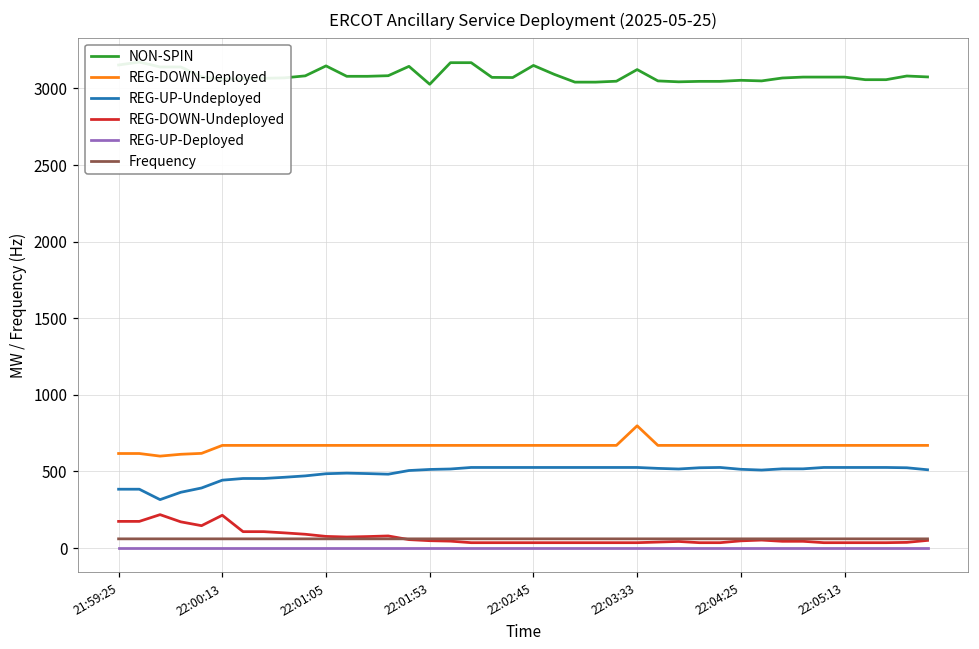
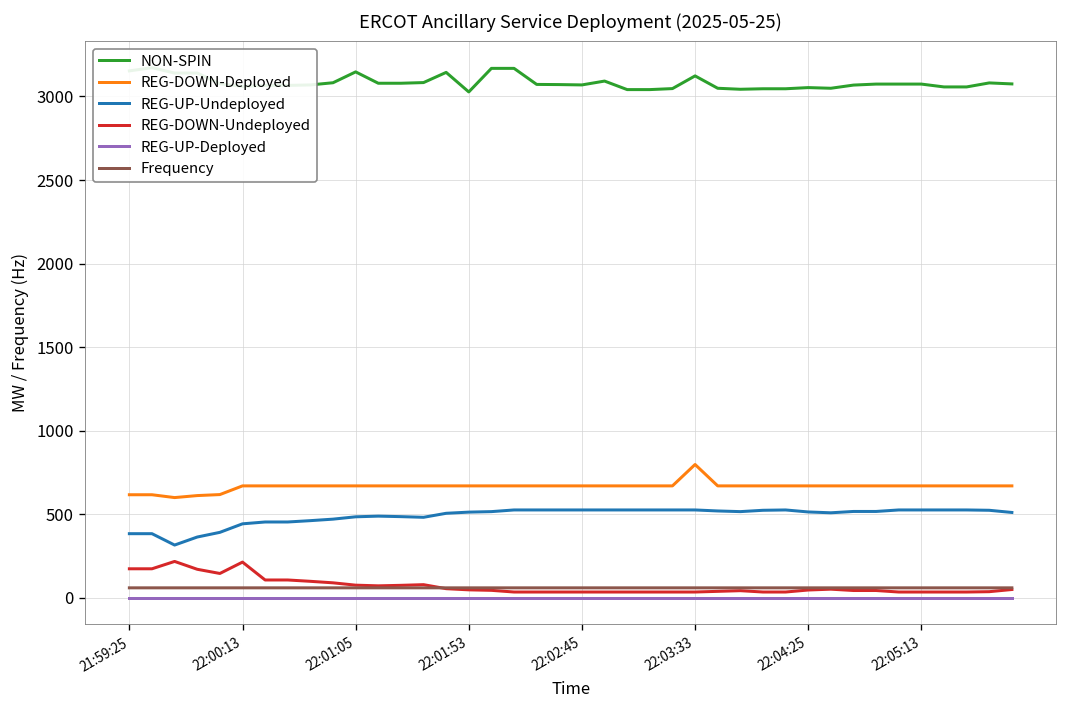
  {
    "NON-SPIN": {
      "22:01:05": 3150,
      "22:01:53": 3030,
-     "22:02:45": 3150,
+     "22:02:45": 3070,
      "22:03:33": 3120,
      "22:04:25": 3050,
      "22:05:13": 3070
    },
    "REG-DOWN-Deployed": {
      "21:59:25": 620,
      "22:00:13": 670,
      "22:01:05": 670,
      "22:01:53": 670,
      "22:02:45": 670,
      "22:03:33": 800,
      "22:04:25": 670,
      "22:05:13": 670
    },
    "REG-UP-Undeployed": {
      "21:59:25": 380,
      "22:00:13": 440,
      "22:01:05": 490,
      "22:01:53": 510,
      "22:02:45": 530,
      "22:03:33": 530,
      "22:04:25": 510,
      "22:05:13": 530
    },
    "REG-DOWN-Undeployed": {
      "21:59:25": 170,
      "22:00:13": 210,
      "22:02:45": 40,
      "22:03:33": 40,
      "22:05:13": 40
    },
    "REG-UP-Deployed": {
      "21:59:25": 0,
      "22:00:13": 0,
      "22:01:05": 0,
      "22:01:53": 0,
      "22:02:45": 0,
      "22:03:33": 0,
      "22:04:25": 0,
      "22:05:13": 0
    },
    "Frequency": {
      "21:59:25": 60,
      "22:00:13": 60,
      "22:02:45": 60,
      "22:03:33": 60,
      "22:05:13": 60
    }
  }
